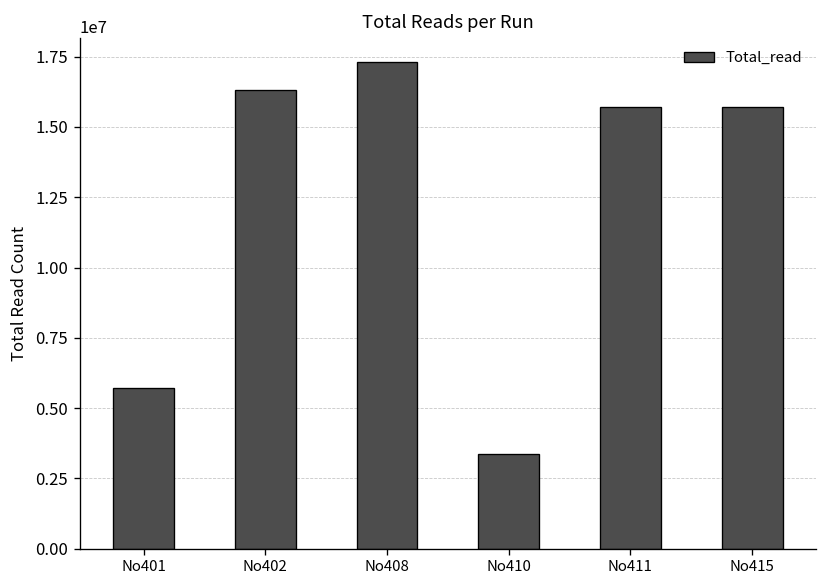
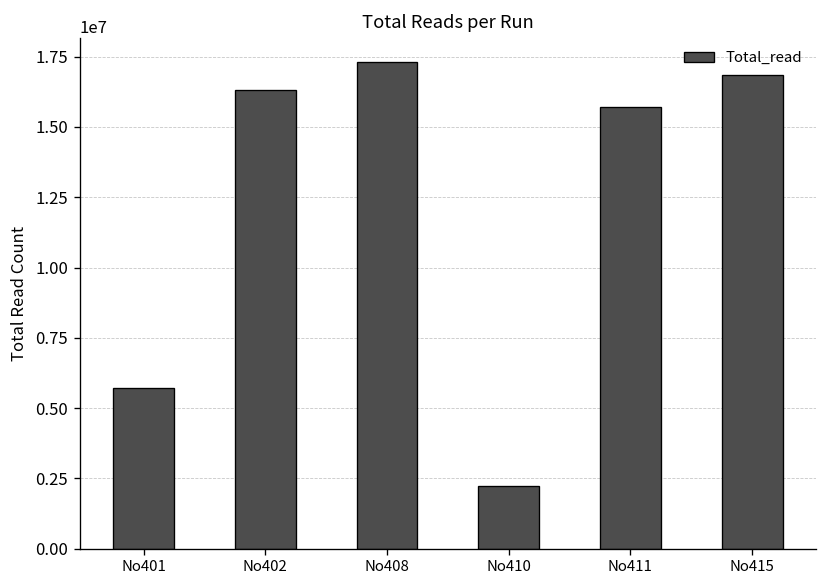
  {
    "No401": 5700000,
    "No402": 16300000,
    "No408": 17300000,
-   "No410": 3400000,
+   "No410": 2200000,
    "No411": 15700000,
-   "No415": 15700000
+   "No415": 16900000
  }
